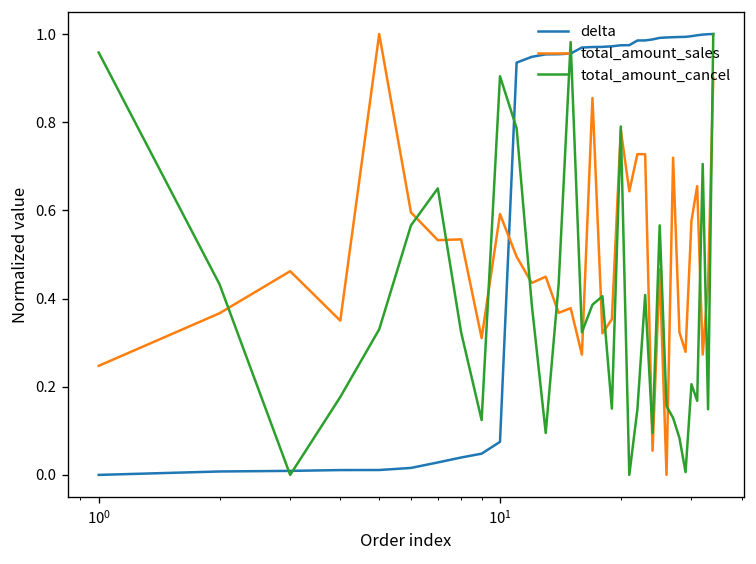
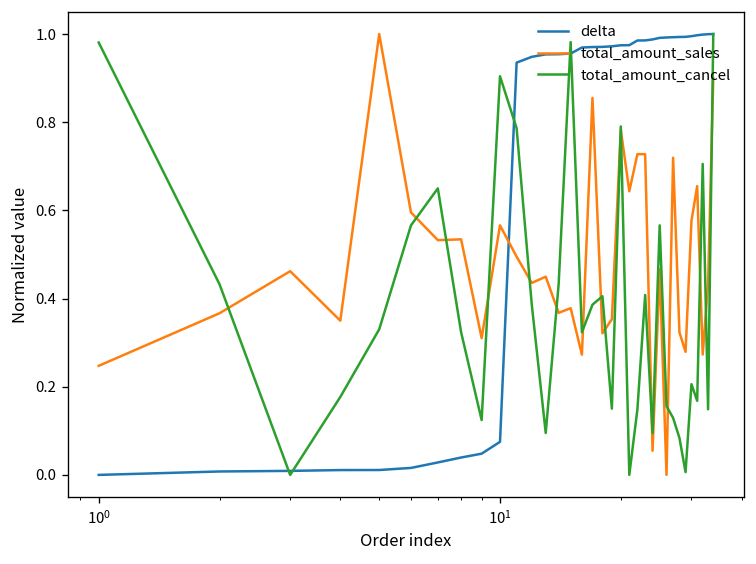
  {
    "delta": {
      "10^0": 0.00,
      "10^1": 0.07
    },
    "total_amount_sales": {
      "10^0": 0.25,
-     "10^1": 0.59
+     "10^1": 0.57
    },
    "total_amount_cancel": {
-     "10^0": 0.96,
+     "10^0": 0.98,
      "10^1": 0.90
    }
  }
